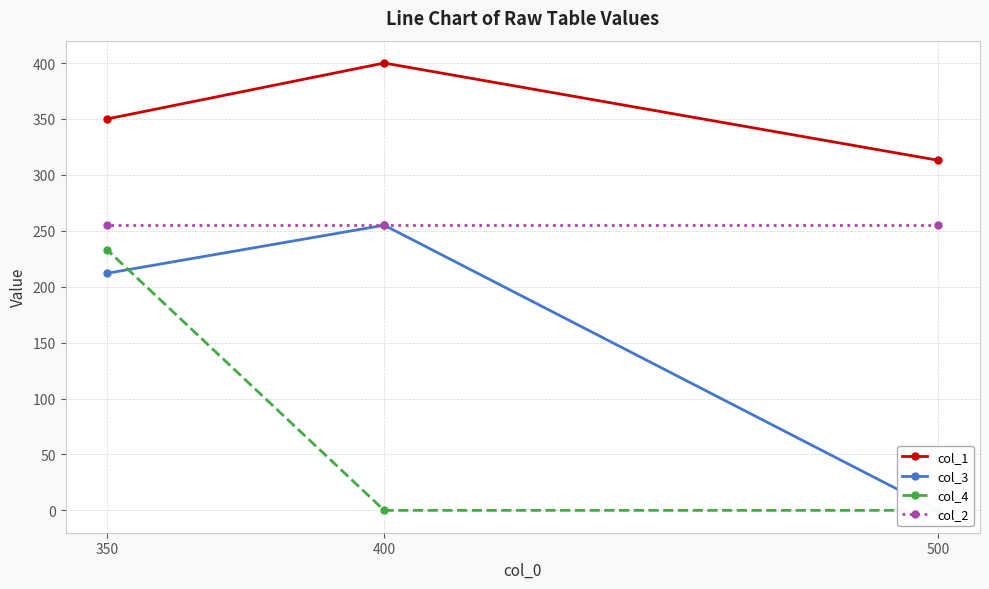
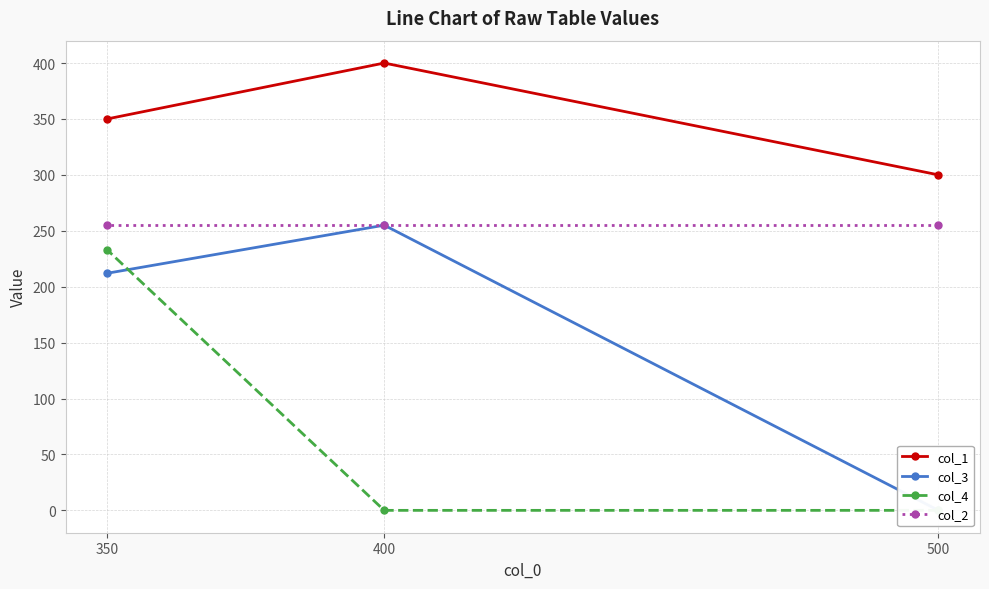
  {
    "col_1": {
      "350": 350,
      "400": 400,
-     "500": 313
+     "500": 300
    },
    "col_3": {
      "350": 212
    },
    "col_4": {
      "350": 233,
      "400": 0
    },
    "col_2": {
      "350": 255,
      "500": 255
    }
  }
